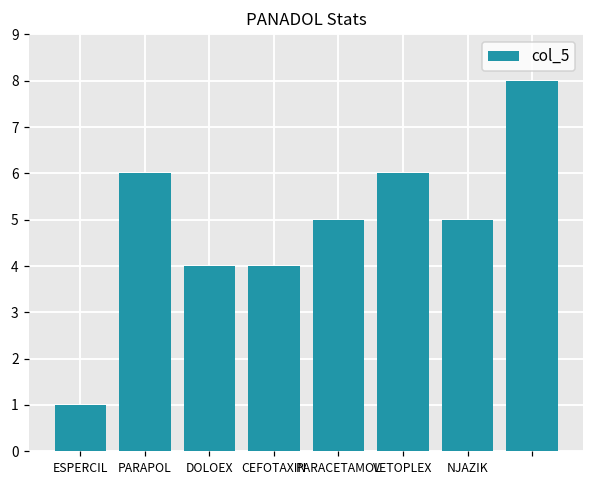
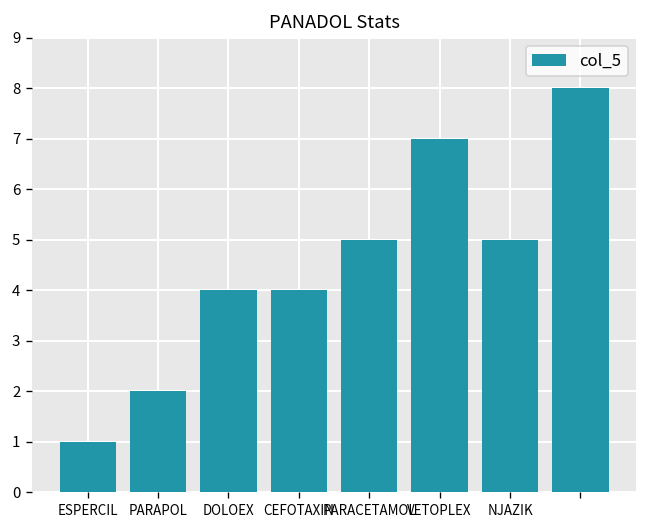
  {
    "ESPERCIL": 1,
-   "PARAPOL": 6,
+   "PARAPOL": 2,
    "DOLOEX": 4,
    "PARACETAMOL": 5,
-   "VETOPLEX": 6,
+   "VETOPLEX": 7,
    "NJAZIK": 5
  }
